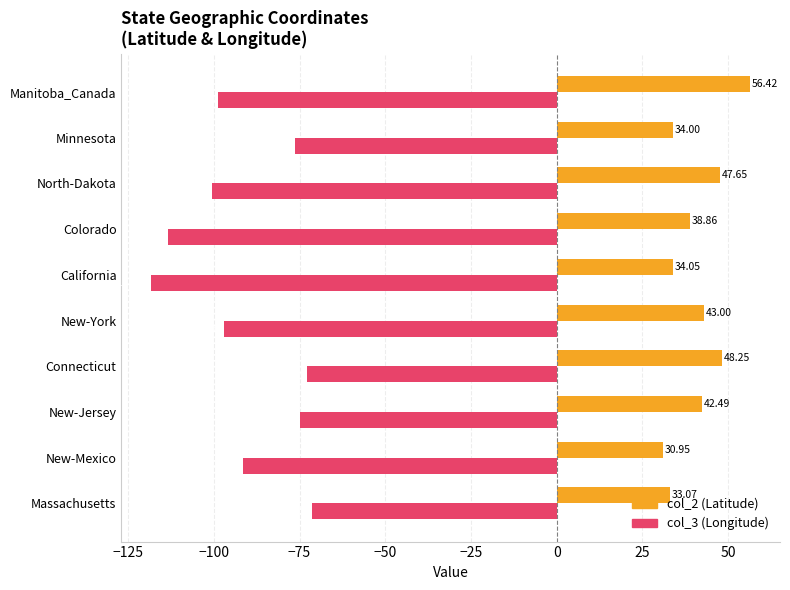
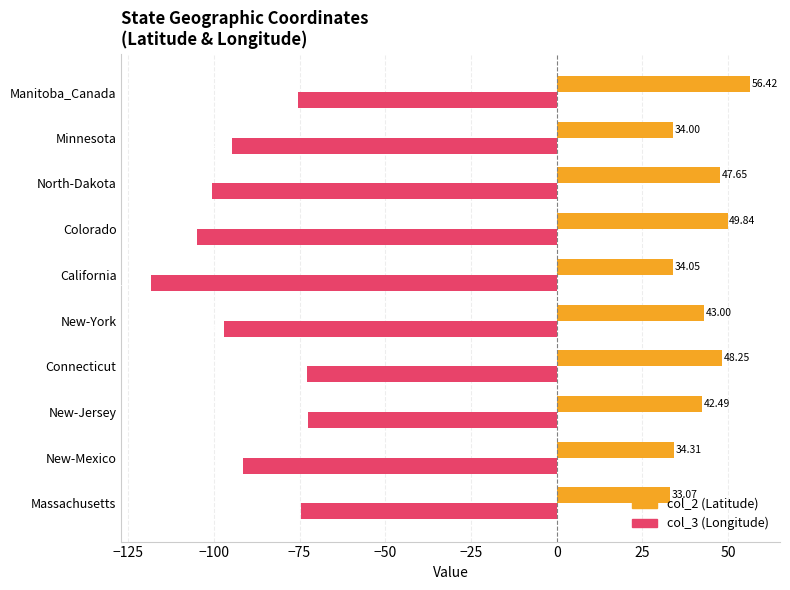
  {
    "col_2 (Latitude)": {
      "Manitoba_Canada": 56.42,
      "Minnesota": 34.00,
      "North-Dakota": 47.65,
-     "Colorado": 38.86,
+     "Colorado": 49.84,
      "California": 34.05,
      "New-York": 43.00,
      "Connecticut": 48.25,
      "New-Jersey": 42.49,
-     "New-Mexico": 30.95,
+     "New-Mexico": 34.31,
      "Massachusetts": 33.07
    },
    "col_3 (Longitude)": {
-     "Manitoba_Canada": -99,
-     "Minnesota": -76,
+     "Manitoba_Canada": -75,
+     "Minnesota": -95,
      "North-Dakota": -100,
-     "Colorado": -113,
+     "Colorado": -105,
      "California": -118,
      "New-York": -97,
      "Connecticut": -73,
-     "New-Jersey": -75,
+     "New-Jersey": -72,
      "New-Mexico": -91,
-     "Massachusetts": -71
+     "Massachusetts": -75
    }
  }
